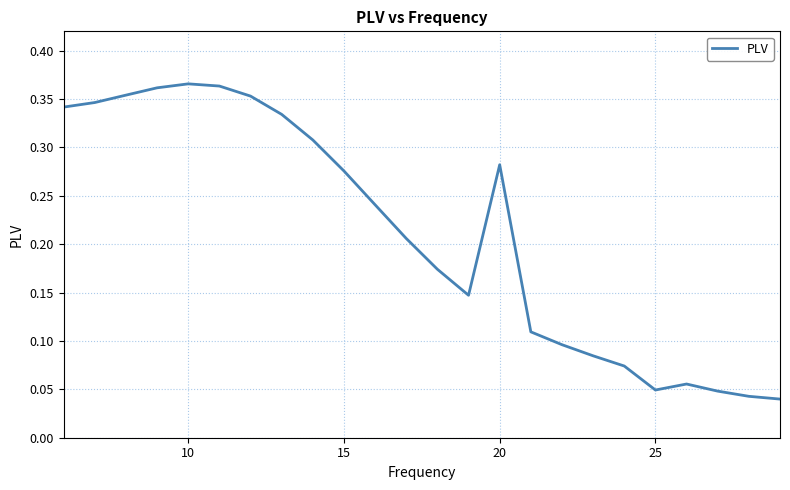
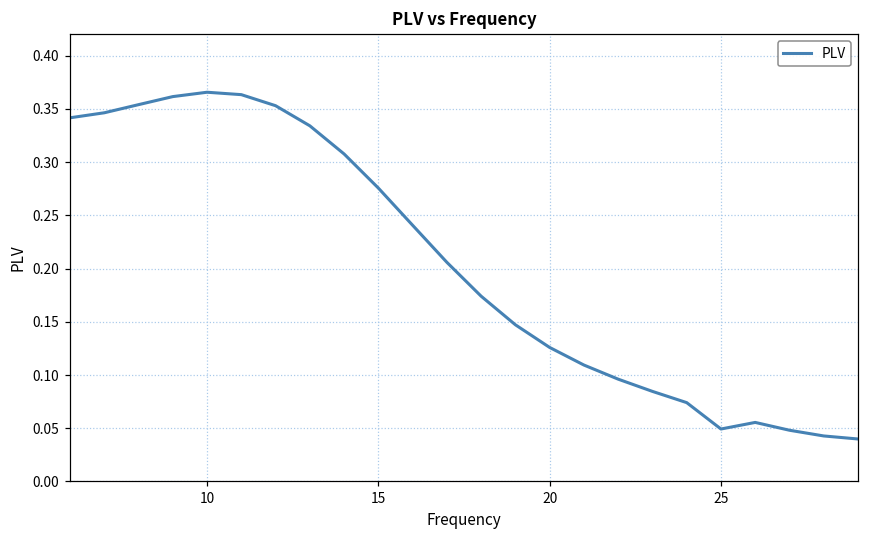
  {
    "10": 0.37,
    "15": 0.28,
-   "20": 0.28,
+   "20": 0.13,
    "25": 0.05
  }
